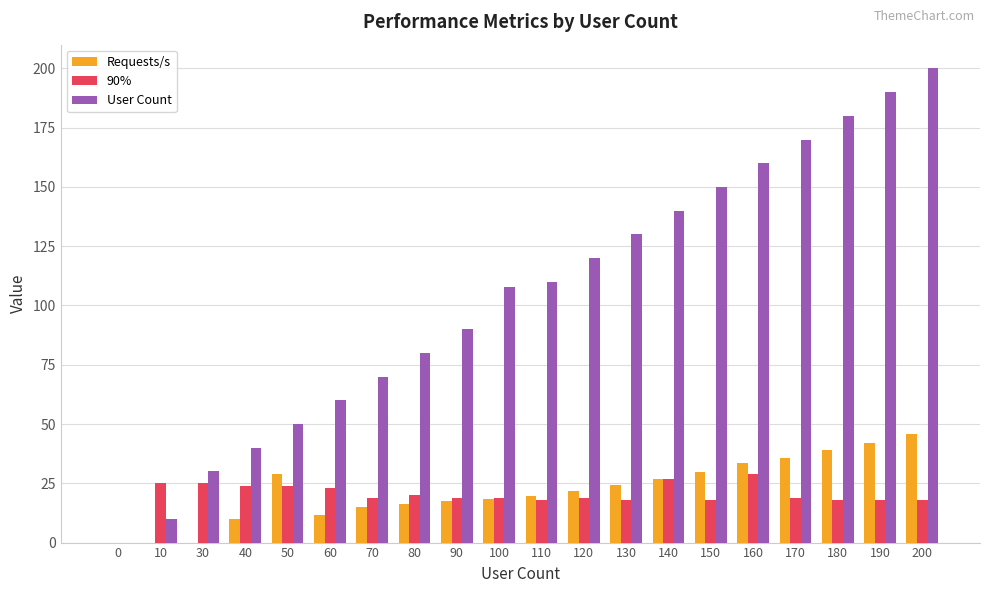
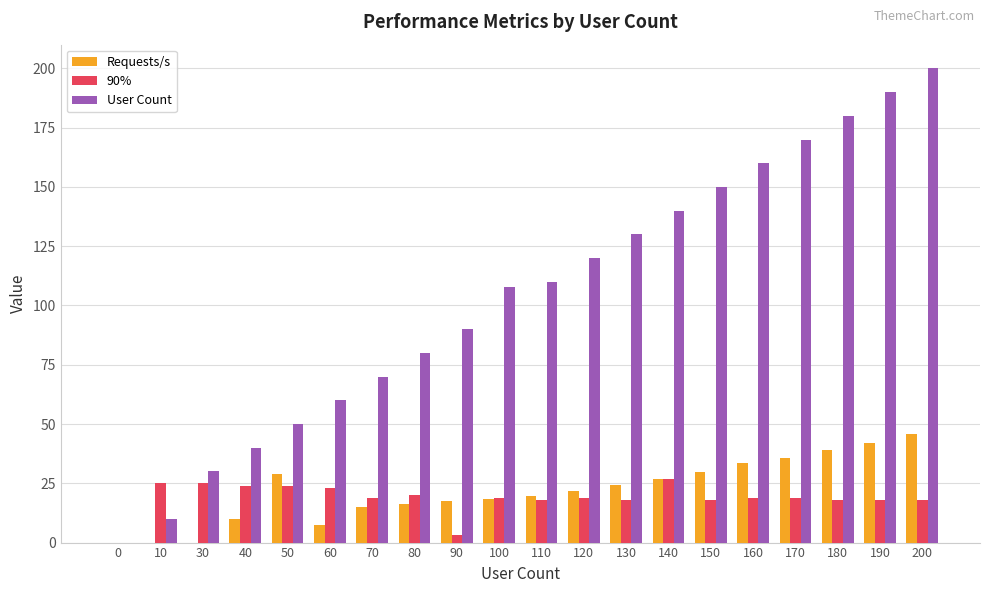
  {
    "Requests/s": {
      "0": 0,
      "10": 0,
      "30": 0,
      "40": 10,
      "50": 29,
-     "60": 12,
+     "60": 7,
      "70": 15,
      "80": 16,
      "90": 18,
      "100": 19,
      "110": 20,
      "120": 22,
      "130": 24,
      "140": 27,
      "150": 30,
      "160": 33,
      "170": 36,
      "180": 39,
      "190": 42,
      "200": 46
    },
    "90%": {
      "0": 0,
      "10": 25,
      "30": 25,
      "40": 24,
      "50": 24,
      "60": 23,
      "70": 19,
      "80": 20,
-     "90": 19,
+     "90": 3,
      "100": 19,
      "110": 18,
      "120": 19,
      "130": 18,
      "140": 27,
      "150": 18,
-     "160": 29,
+     "160": 19,
      "170": 19,
      "180": 18,
      "190": 18,
      "200": 18
    },
    "User Count": {
      "0": 0,
      "10": 10,
      "30": 30,
      "40": 40,
      "50": 50,
      "60": 60,
      "70": 70,
      "80": 80,
      "90": 90,
      "100": 108,
      "110": 110,
      "120": 120,
      "130": 130,
      "140": 140,
      "150": 150,
      "160": 160,
      "170": 170,
      "180": 180,
      "190": 190,
      "200": 200
    }
  }
